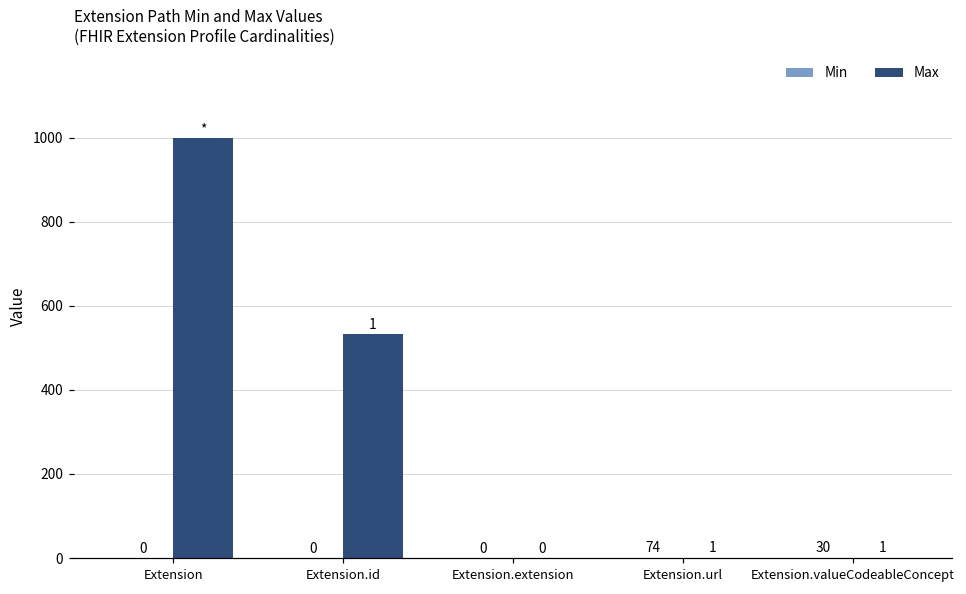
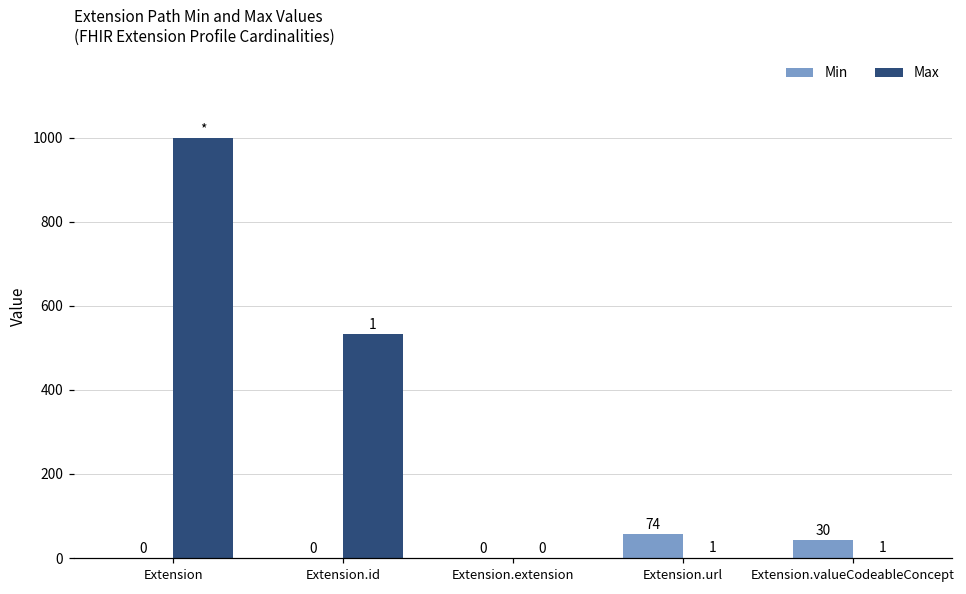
  {
    "Min": {
-     "Extension.url": 0,
-     "Extension.valueCodeableConcept": 0
+     "Extension.url": 60,
+     "Extension.valueCodeableConcept": 40
    },
    "Max": {
      "Extension.extension": 0,
      "Extension.url": 1,
      "Extension.valueCodeableConcept": 1
    }
  }
